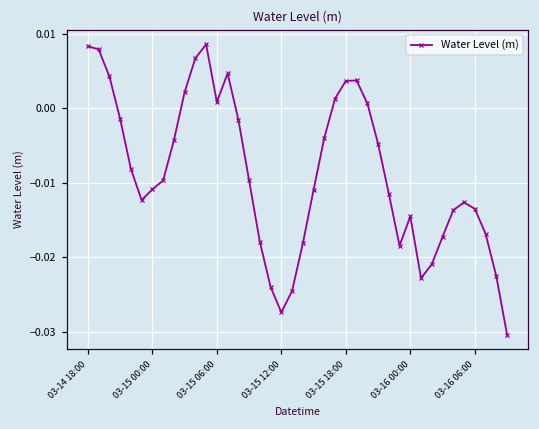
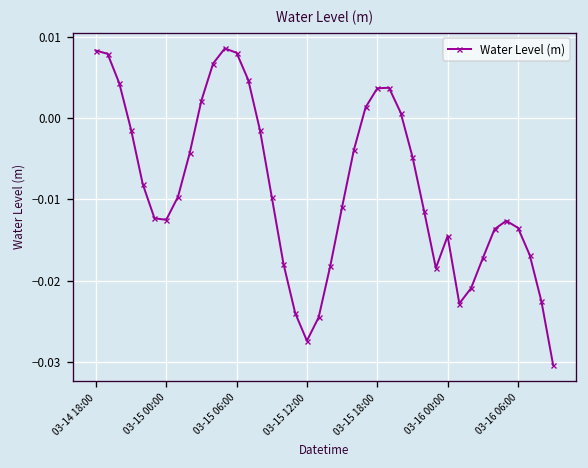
  {
    "03-14 18:00": 0.008,
-   "03-15 00:00": -0.011,
-   "03-15 06:00": 0.001,
+   "03-15 00:00": -0.013,
+   "03-15 06:00": 0.008,
    "03-15 12:00": -0.027,
    "03-15 18:00": 0.004,
    "03-16 00:00": -0.015,
    "03-16 06:00": -0.014
  }
